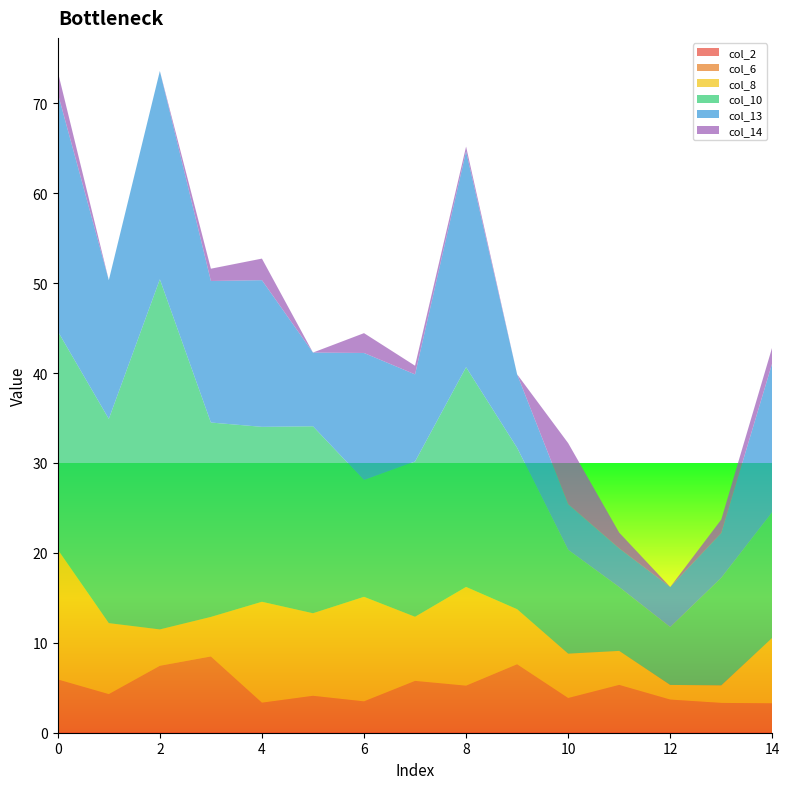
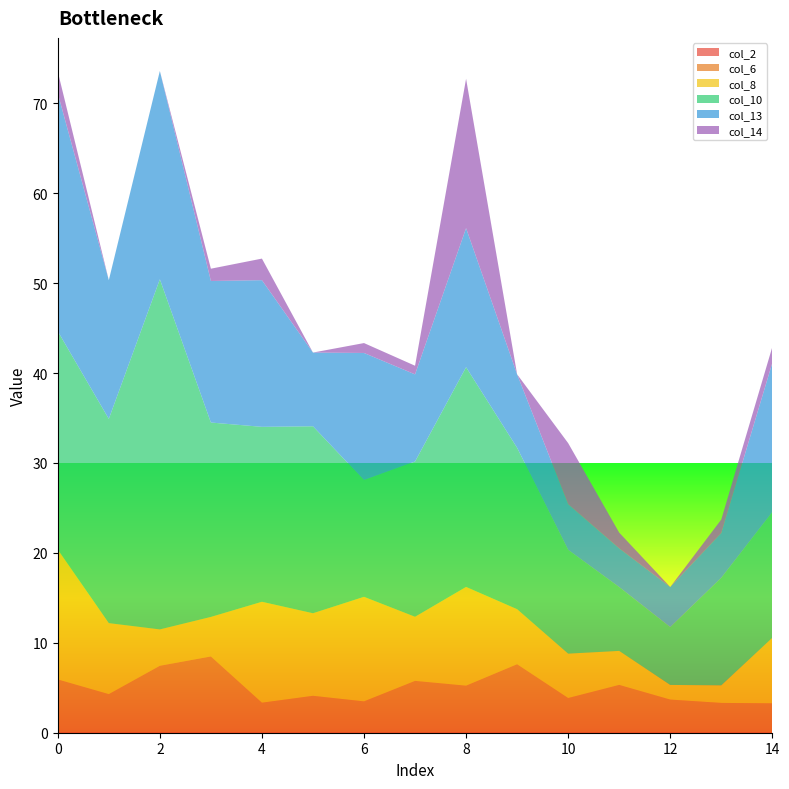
  {
    "col_10": {
      "0": 24,
      "2": 39,
      "4": 19,
      "8": 24
    },
    "col_13": {
      "0": 26,
      "4": 16,
      "6": 14,
-     "8": 24,
+     "8": 15,
      "14": 17
    },
    "col_14": {
      "0": 2,
      "4": 2,
-     "6": 2,
-     "8": 1,
+     "6": 1,
+     "8": 17,
      "10": 7,
      "14": 2
    }
  }
